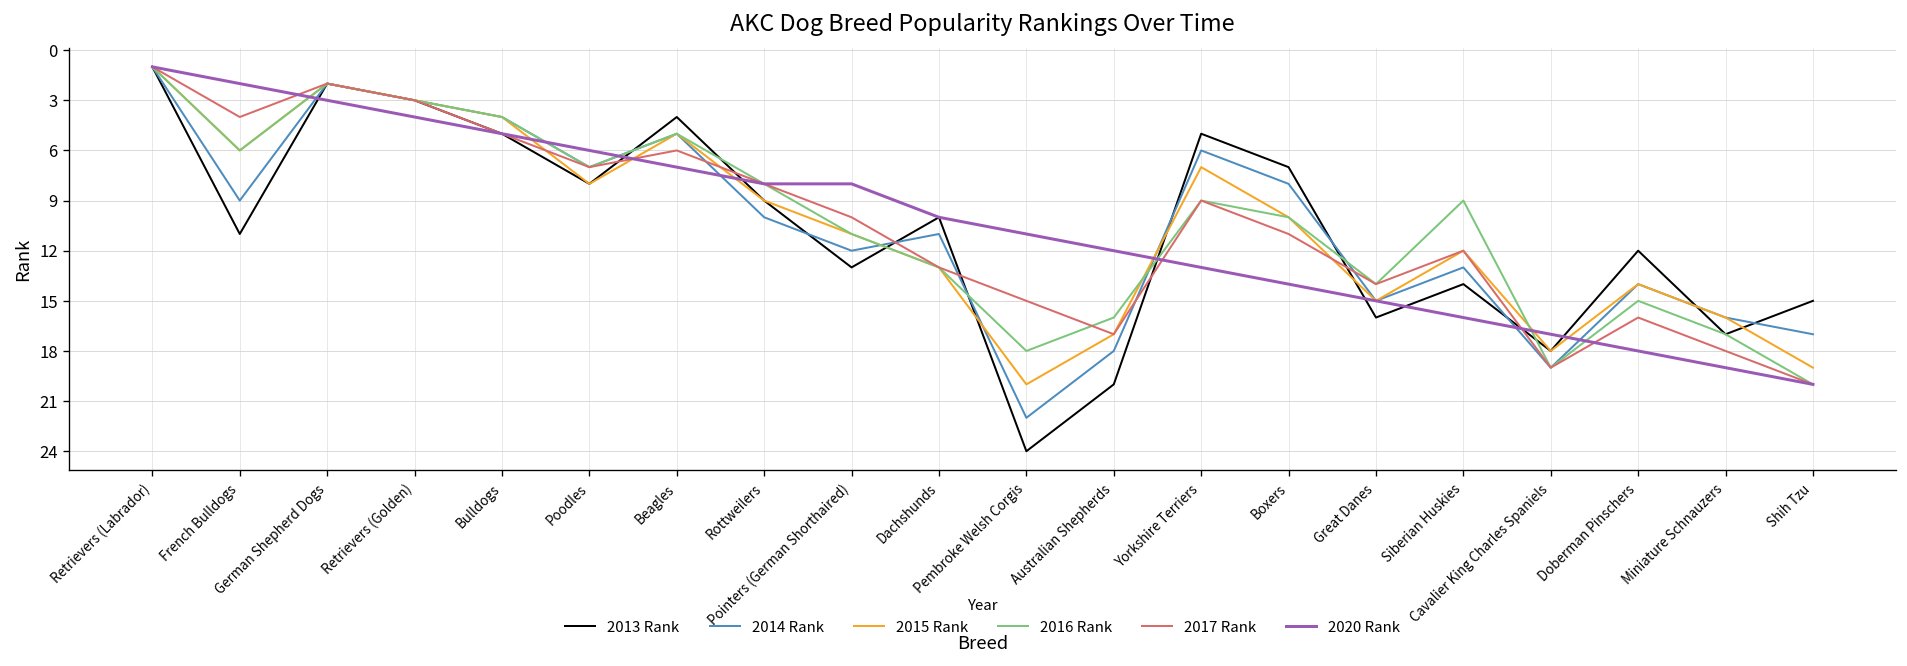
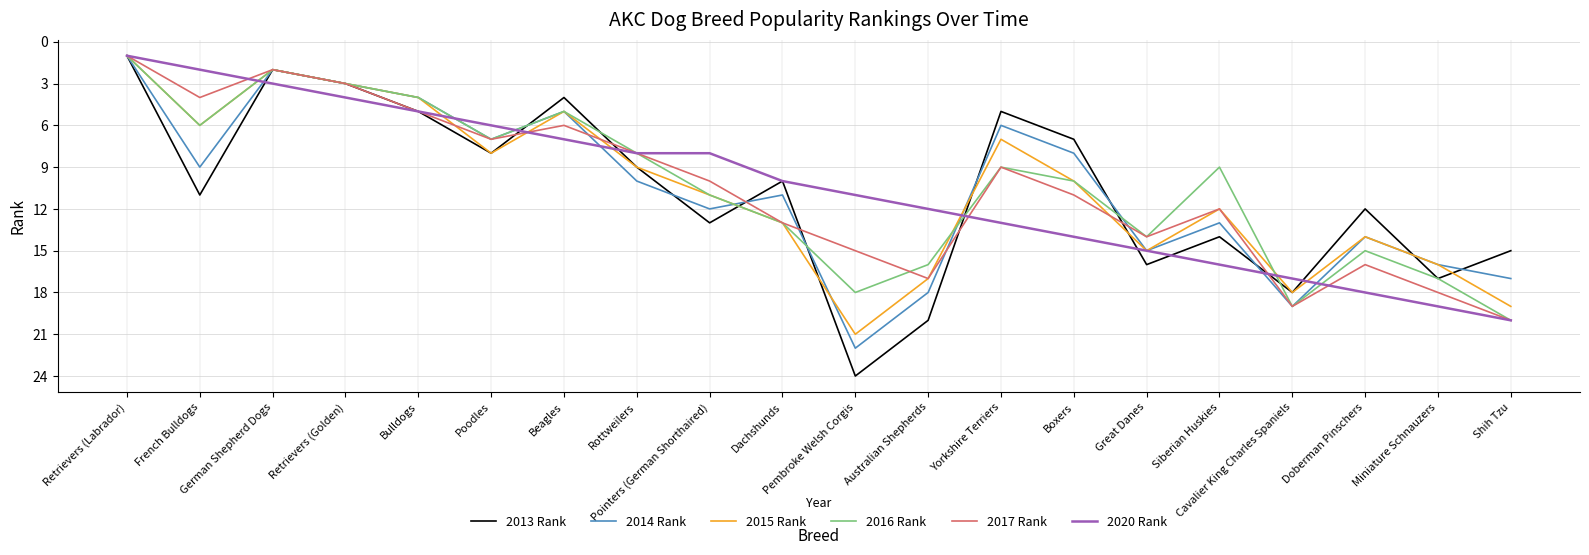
  {
    "2013 Rank": {
      "French Bulldogs": 11,
      "Beagles": 4,
      "Pointers (German Shorthaired)": 13,
      "Pembroke Welsh Corgis": 24,
      "Australian Shepherds": 20,
      "Yorkshire Terriers": 5,
      "Boxers": 7,
      "Great Danes": 16,
      "Siberian Huskies": 14,
      "Doberman Pinschers": 12,
      "Shih Tzu": 15
    },
    "2014 Rank": {
      "French Bulldogs": 9,
      "Rottweilers": 10,
      "Pointers (German Shorthaired)": 12,
      "Dachshunds": 11,
      "Pembroke Welsh Corgis": 22,
      "Australian Shepherds": 18,
      "Yorkshire Terriers": 6,
      "Boxers": 8,
      "Siberian Huskies": 13,
      "Shih Tzu": 17
    },
    "2015 Rank": {
-     "Pembroke Welsh Corgis": 20,
+     "Pembroke Welsh Corgis": 21,
      "Yorkshire Terriers": 7,
      "Shih Tzu": 19
    },
    "2016 Rank": {
      "Pembroke Welsh Corgis": 18,
      "Australian Shepherds": 16,
      "Siberian Huskies": 9,
      "Doberman Pinschers": 15
    },
    "2017 Rank": {
      "French Bulldogs": 4,
      "Beagles": 6,
      "Pointers (German Shorthaired)": 10,
      "Pembroke Welsh Corgis": 15,
      "Boxers": 11,
      "Doberman Pinschers": 16,
      "Miniature Schnauzers": 18
    },
    "2020 Rank": {
      "French Bulldogs": 2,
      "German Shepherd Dogs": 3,
      "Retrievers (Golden)": 4,
      "Poodles": 6,
      "Beagles": 7,
      "Pointers (German Shorthaired)": 8,
      "Pembroke Welsh Corgis": 11,
      "Australian Shepherds": 12,
      "Yorkshire Terriers": 13,
      "Boxers": 14,
      "Siberian Huskies": 16,
      "Cavalier King Charles Spaniels": 17,
      "Doberman Pinschers": 18,
      "Miniature Schnauzers": 19
    }
  }
